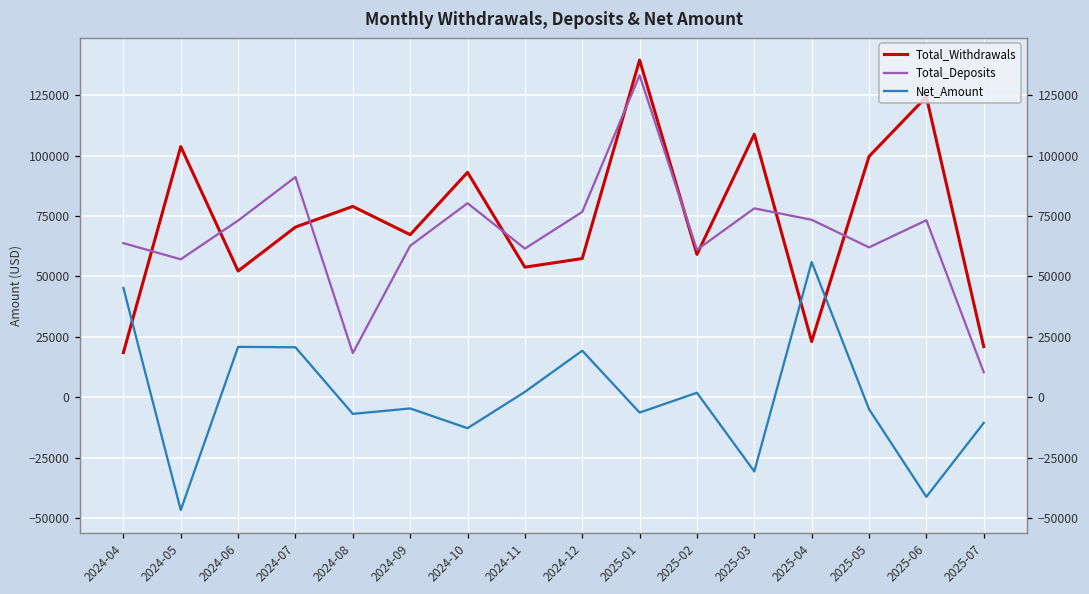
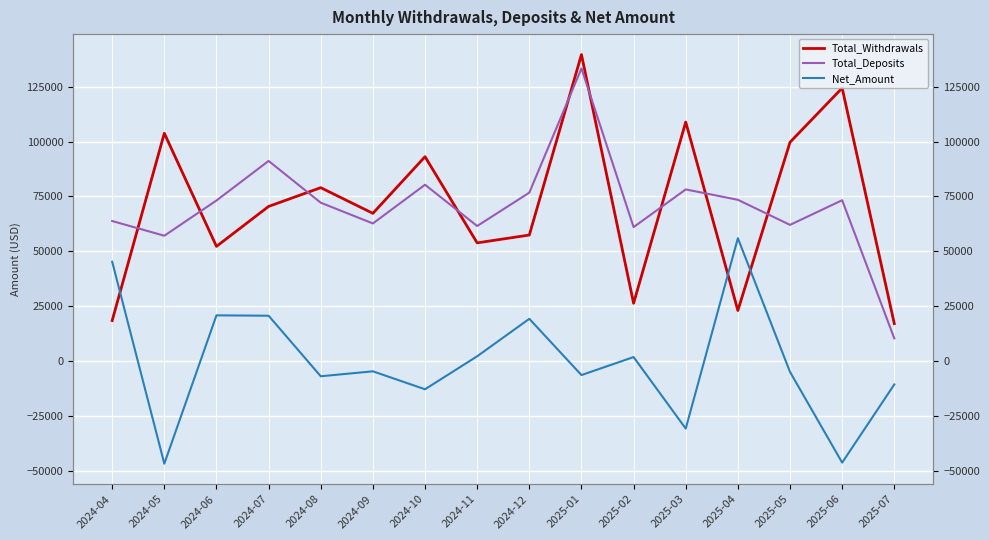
  {
    "Total_Withdrawals": {
      "2024-04": 19000,
      "2024-05": 104000,
      "2024-06": 52000,
      "2024-07": 70000,
      "2024-08": 79000,
      "2024-09": 67000,
      "2024-10": 93000,
      "2024-11": 54000,
      "2024-12": 57000,
      "2025-01": 140000,
-     "2025-02": 59000,
+     "2025-02": 26000,
      "2025-03": 109000,
      "2025-04": 23000,
      "2025-05": 100000,
-     "2025-07": 21000
+     "2025-07": 17000
    },
    "Total_Deposits": {
      "2024-04": 64000,
      "2024-05": 57000,
      "2024-06": 73000,
      "2024-07": 91000,
-     "2024-08": 18000,
+     "2024-08": 72000,
      "2024-09": 63000,
      "2024-10": 80000,
      "2024-11": 62000,
      "2024-12": 77000,
      "2025-01": 133000,
      "2025-02": 61000,
      "2025-03": 78000,
      "2025-04": 73000,
      "2025-05": 62000,
      "2025-06": 73000,
      "2025-07": 10000
    },
    "Net_Amount": {
      "2024-04": 45000,
      "2024-05": -47000,
      "2024-06": 21000,
      "2024-07": 21000,
      "2024-08": -7000,
      "2024-09": -5000,
      "2024-10": -13000,
      "2024-11": 2000,
      "2024-12": 19000,
      "2025-01": -6000,
      "2025-02": 2000,
      "2025-03": -31000,
      "2025-04": 56000,
      "2025-05": -5000,
-     "2025-06": -41000,
+     "2025-06": -46000,
      "2025-07": -11000
    }
  }
